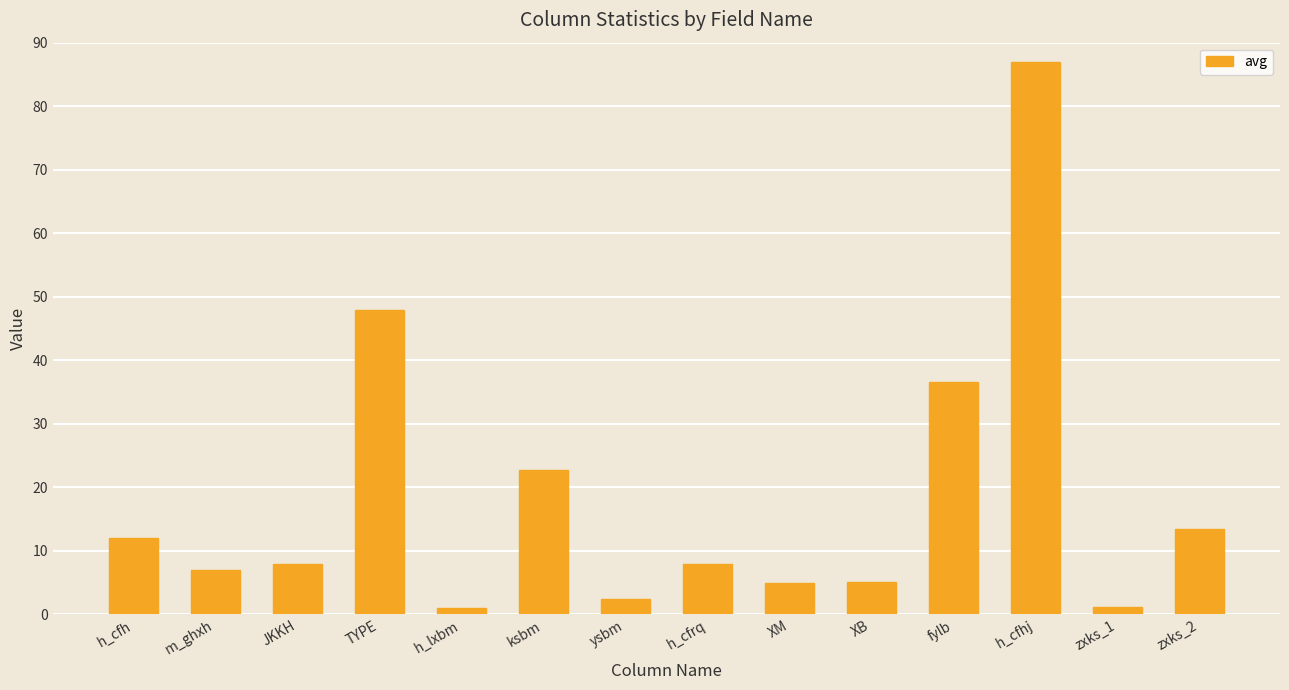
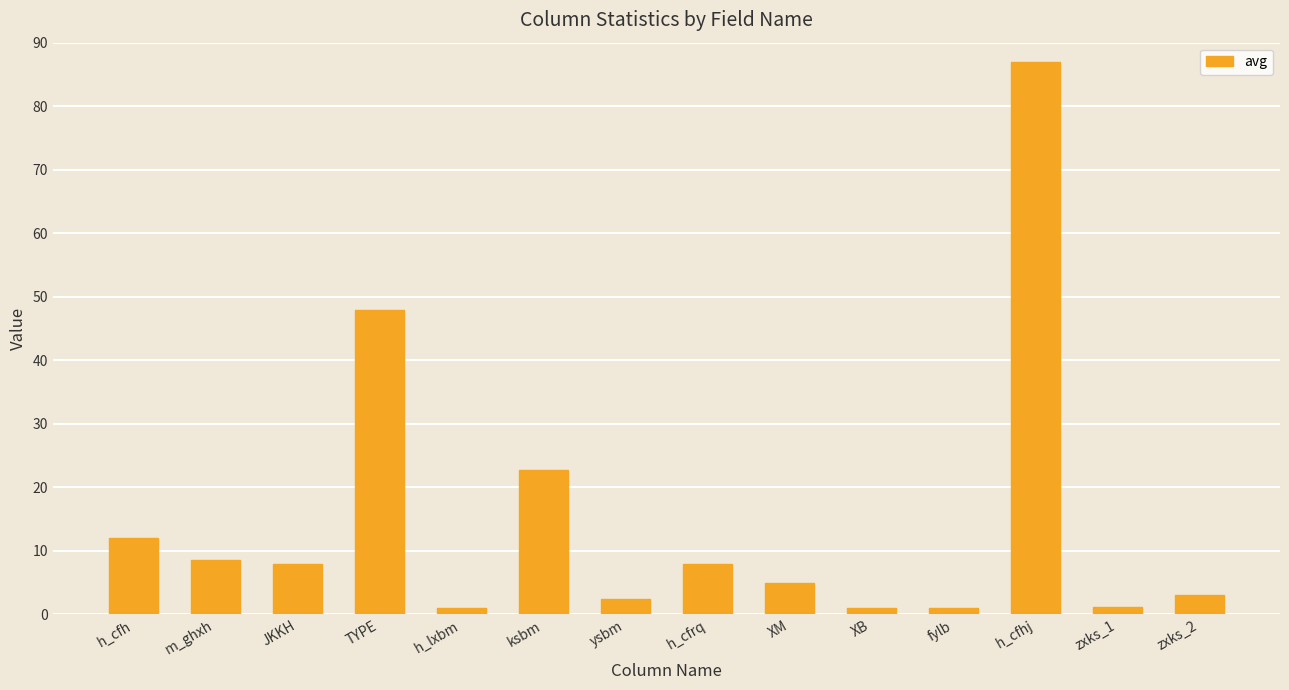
  {
    "h_cfh": 12,
-   "m_ghxh": 7,
+   "m_ghxh": 9,
    "JKKH": 8,
    "TYPE": 48,
    "h_lxbm": 1,
    "ksbm": 23,
    "ysbm": 2,
    "h_cfrq": 8,
    "XM": 5,
-   "XB": 5,
-   "fylb": 37,
+   "XB": 1,
+   "fylb": 1,
    "h_cfhj": 87,
    "zxks_1": 1,
-   "zxks_2": 13
+   "zxks_2": 3
  }
